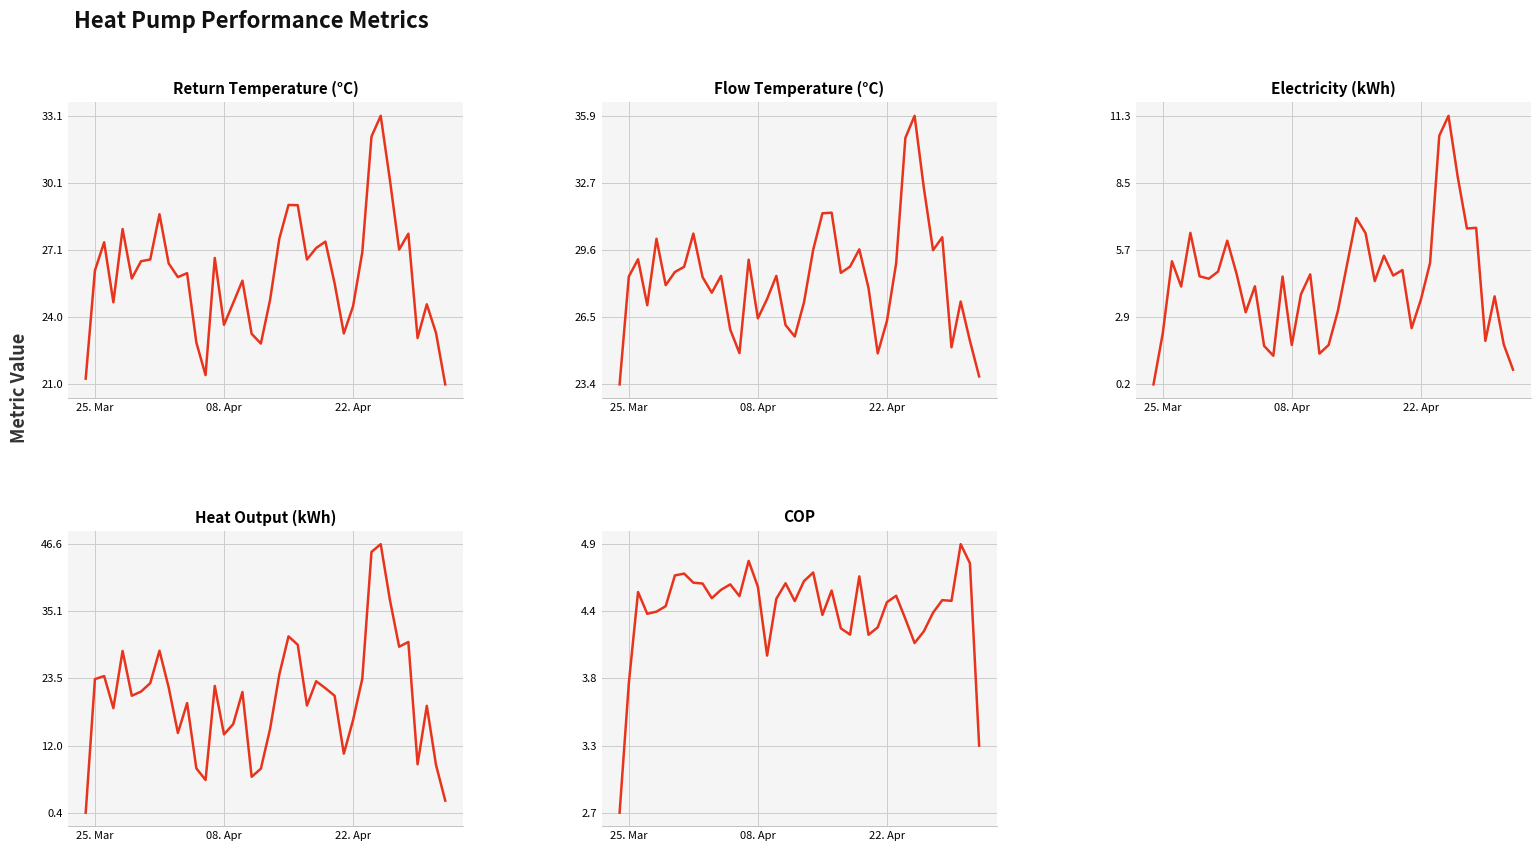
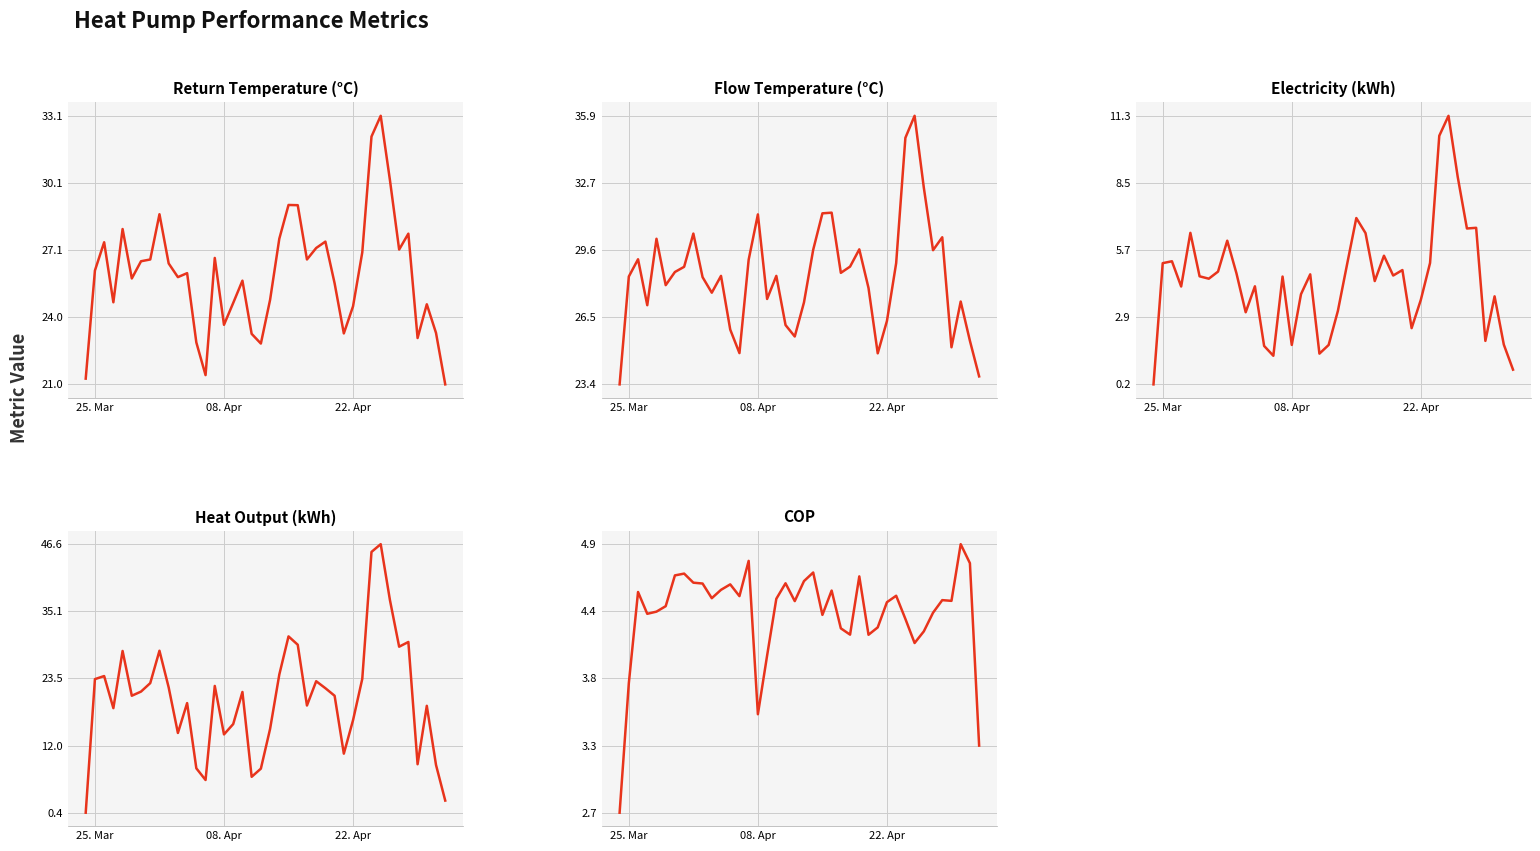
  {
    "Return Temperature (°C)": {
      "25. Mar": 26.1,
      "08. Apr": 23.7,
      "22. Apr": 24.5
    },
    "Flow Temperature (°C)": {
      "25. Mar": 28.4,
-     "08. Apr": 26.5,
+     "08. Apr": 31.3,
      "22. Apr": 26.4
    },
    "Electricity (kWh)": {
-     "25. Mar": 2.3,
+     "25. Mar": 5.2,
      "08. Apr": 1.8,
      "22. Apr": 3.7
    },
    "Heat Output (kWh)": {
      "25. Mar": 23,
      "08. Apr": 14,
      "22. Apr": 16
    },
    "COP": {
      "25. Mar": 3.79,
-     "08. Apr": 4.59,
+     "08. Apr": 3.54,
      "22. Apr": 4.46
    }
  }
